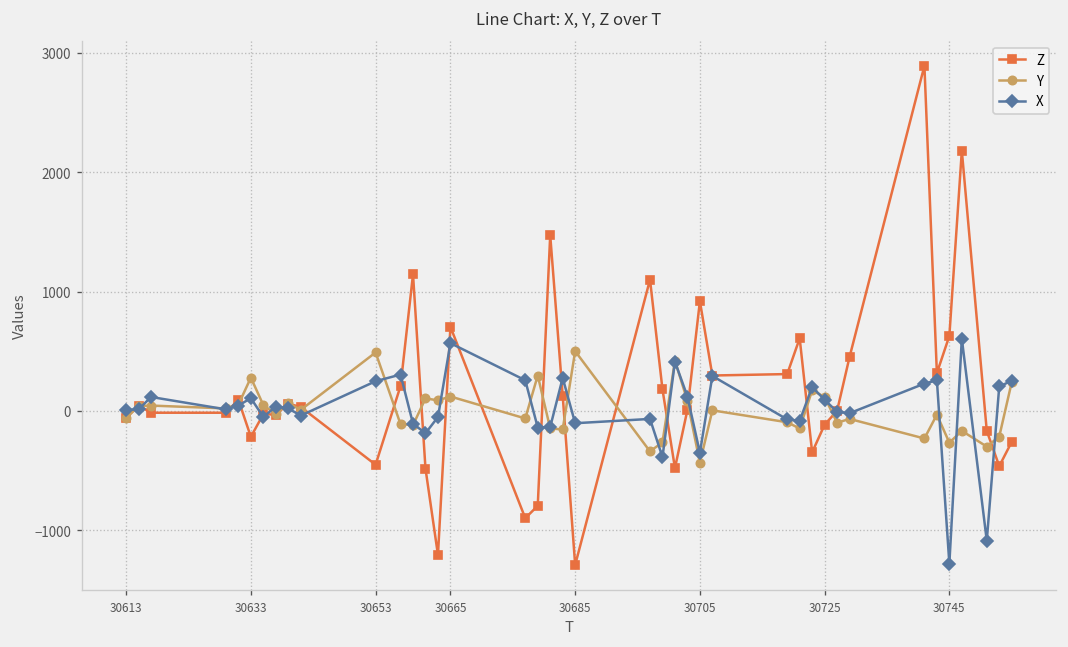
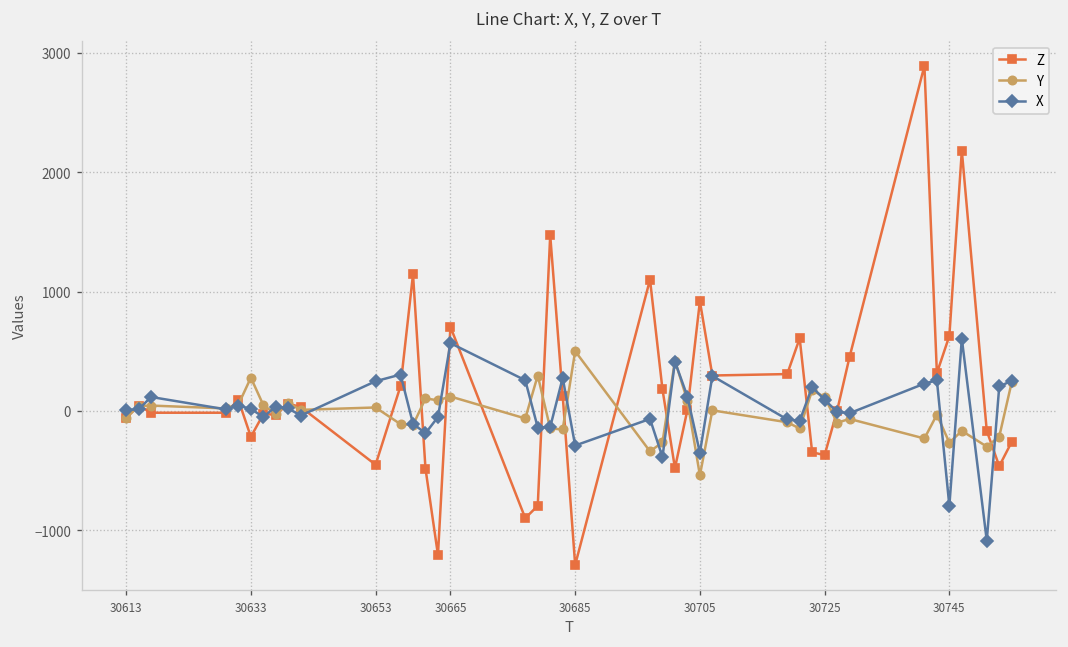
  {
    "Z": {
      "30633": -200,
      "30653": -500,
      "30665": 700,
      "30685": -1300,
      "30705": 900,
-     "30725": -100,
+     "30725": -400,
      "30745": 600
    },
    "Y": {
      "30633": 300,
-     "30653": 500,
+     "30653": 0,
      "30665": 100,
      "30685": 500,
-     "30705": -400,
+     "30705": -500,
      "30745": -300
    },
    "X": {
      "30613": 0,
-     "30633": 100,
+     "30633": 0,
      "30653": 200,
      "30665": 600,
-     "30685": -100,
+     "30685": -300,
      "30705": -400,
-     "30745": -1300
+     "30745": -800
    }
  }
